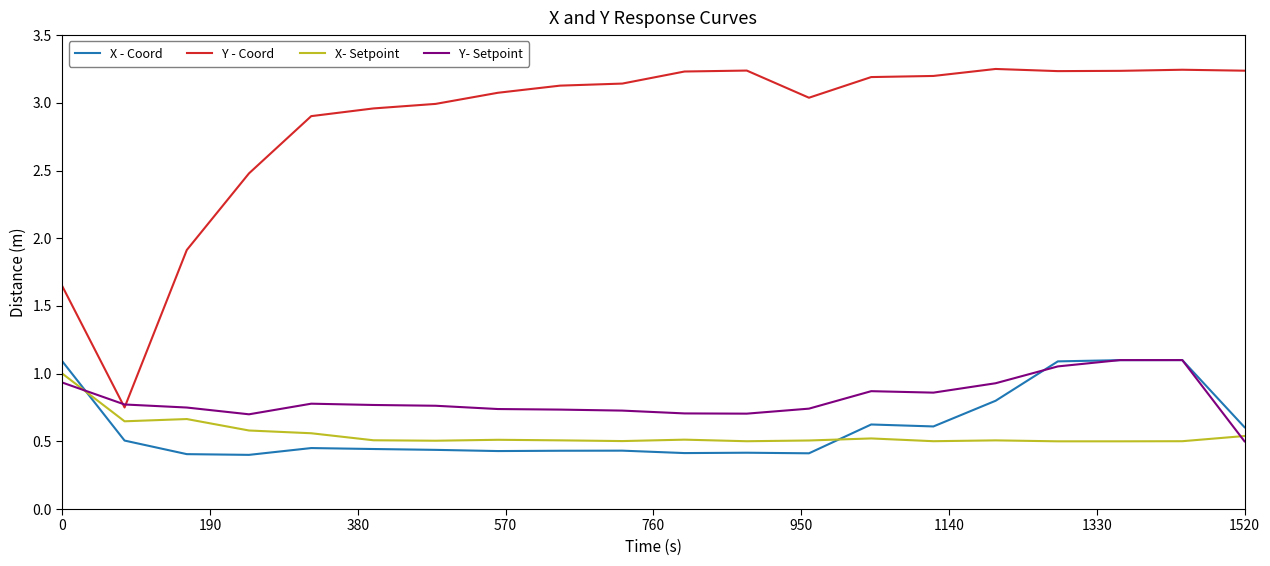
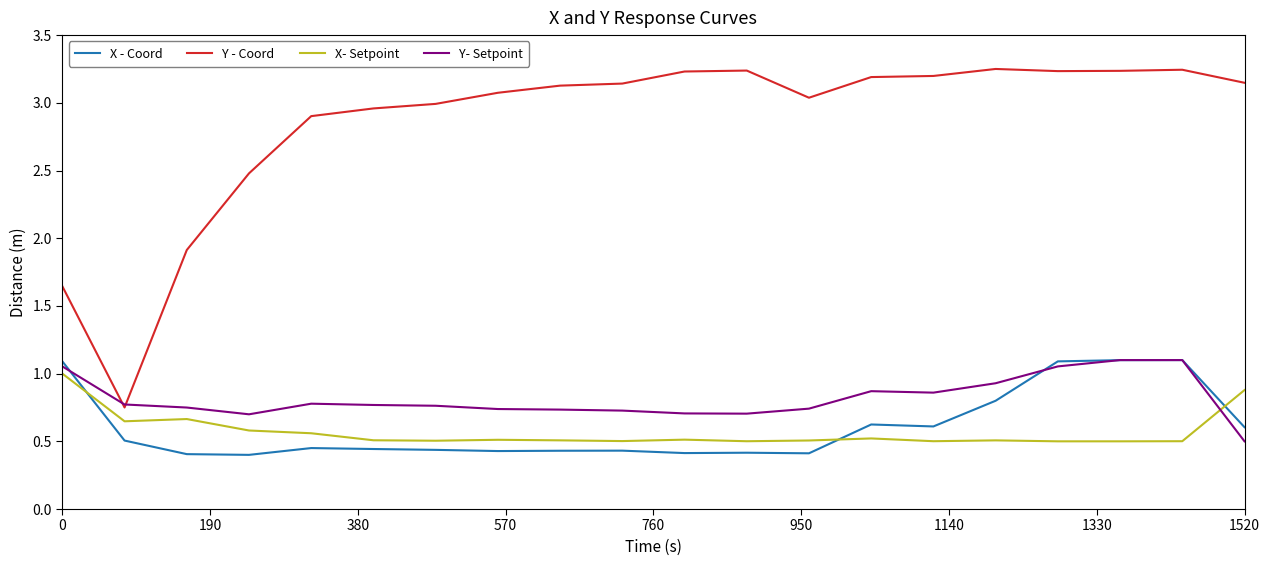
  {
    "X - Coord": {
      "0": 1.09,
      "1520": 0.60
    },
    "Y - Coord": {
      "0": 1.65,
-     "1520": 3.24
+     "1520": 3.15
    },
    "X- Setpoint": {
      "0": 1.00,
-     "1520": 0.54
+     "1520": 0.88
    },
    "Y- Setpoint": {
-     "0": 0.93,
+     "0": 1.05,
      "1520": 0.50
    }
  }
